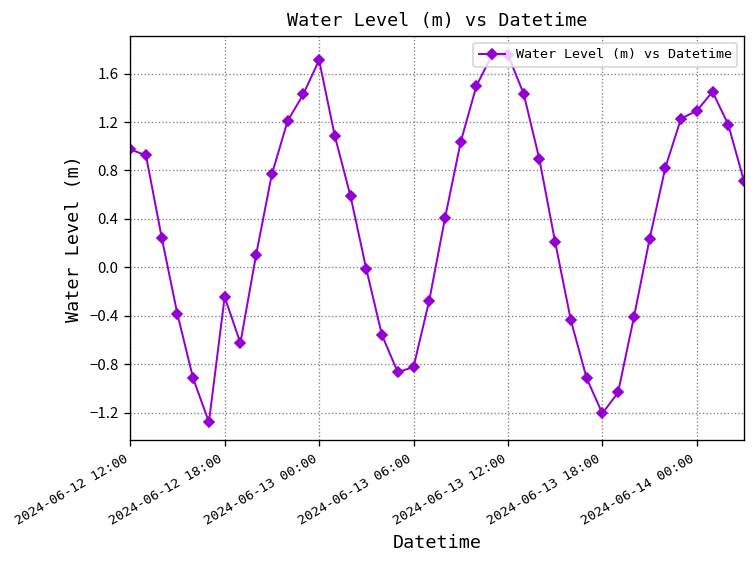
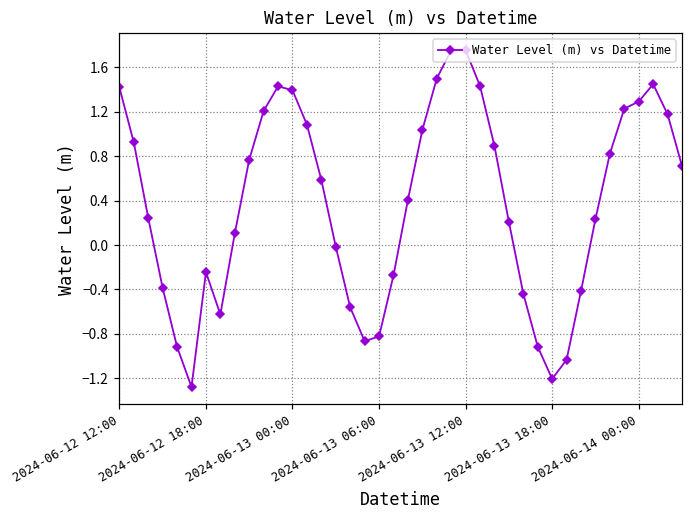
  {
-   "2024-06-12 12:00": 0.97,
+   "2024-06-12 12:00": 1.42,
    "2024-06-12 18:00": -0.24,
-   "2024-06-13 00:00": 1.71,
+   "2024-06-13 00:00": 1.39,
    "2024-06-13 06:00": -0.82,
    "2024-06-13 18:00": -1.21,
    "2024-06-14 00:00": 1.29
  }
